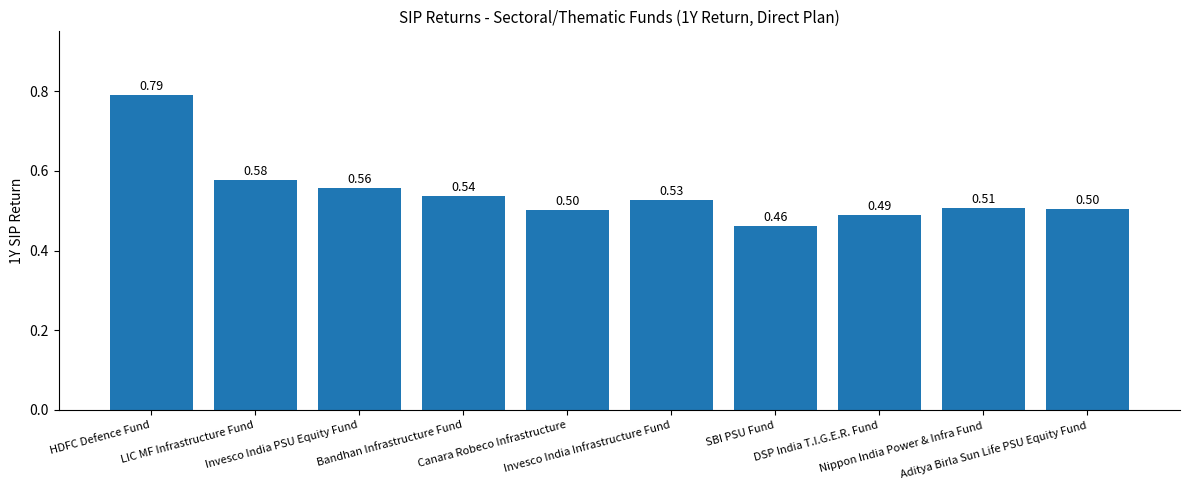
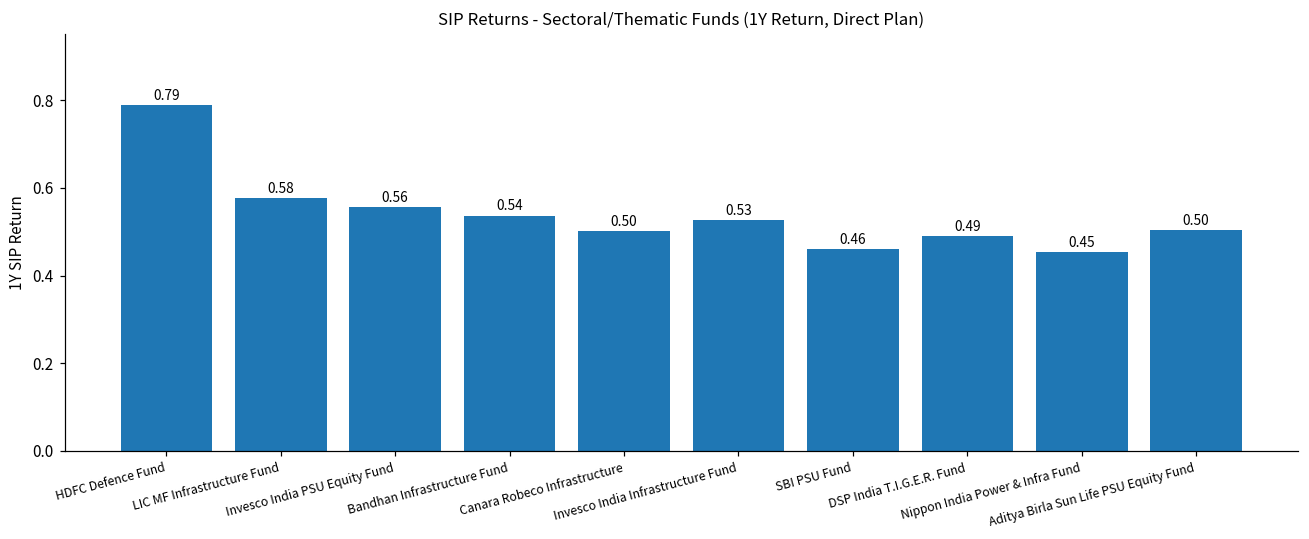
  {
    "HDFC Defence Fund": 0.79,
    "LIC MF Infrastructure Fund": 0.58,
    "Invesco India PSU Equity Fund": 0.56,
    "Bandhan Infrastructure Fund": 0.54,
    "Canara Robeco Infrastructure": 0.50,
    "Invesco India Infrastructure Fund": 0.53,
    "SBI PSU Fund": 0.46,
    "DSP India T.I.G.E.R. Fund": 0.49,
-   "Nippon India Power & Infra Fund": 0.51,
+   "Nippon India Power & Infra Fund": 0.45,
    "Aditya Birla Sun Life PSU Equity Fund": 0.50
  }
